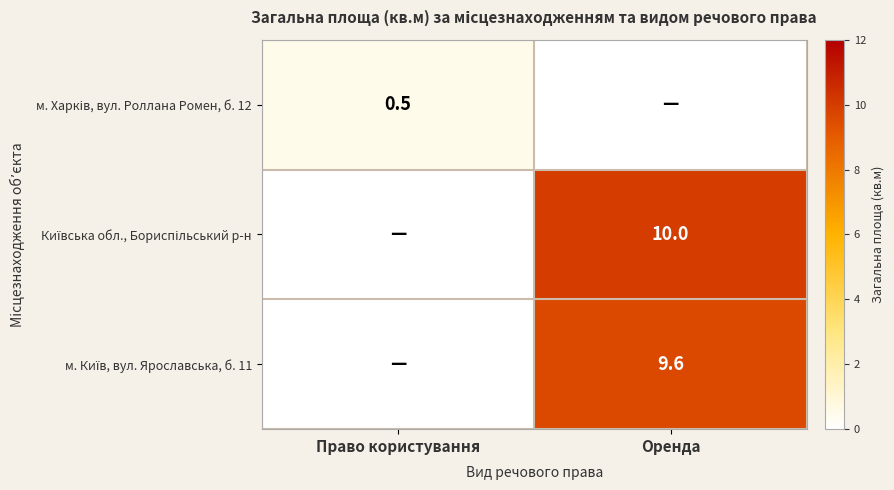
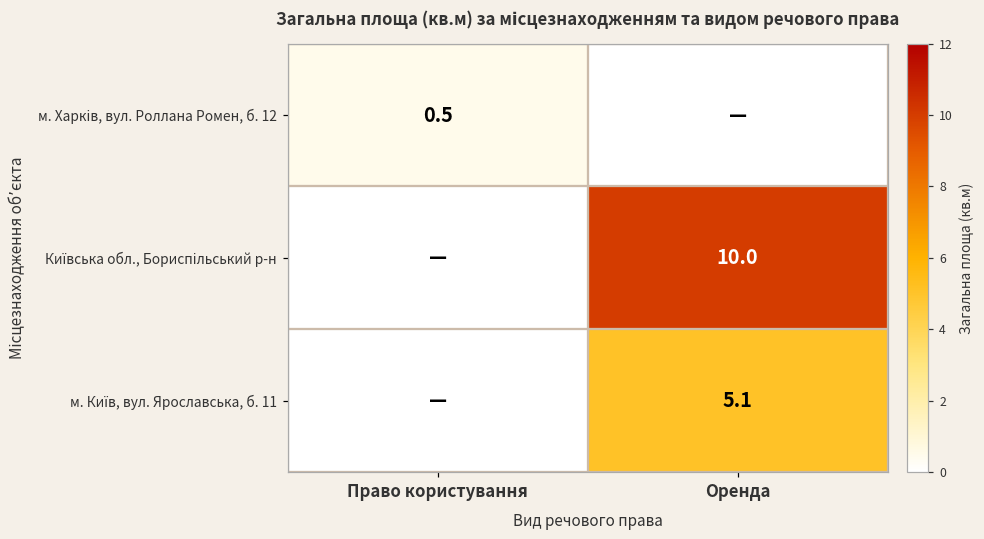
  {
    "м. Харків, вул. Роллана Ромен, б. 12": {
      "Право користування": 0.5
    },
    "Київська обл., Бориспільський р-н": {
      "Оренда": 10.0
    },
    "м. Київ, вул. Ярославська, б. 11": {
-     "Оренда": 9.6
+     "Оренда": 5.1
    }
  }
